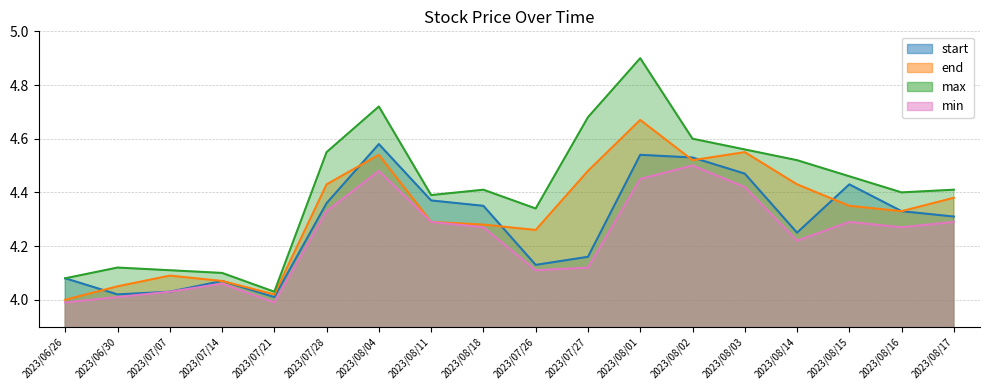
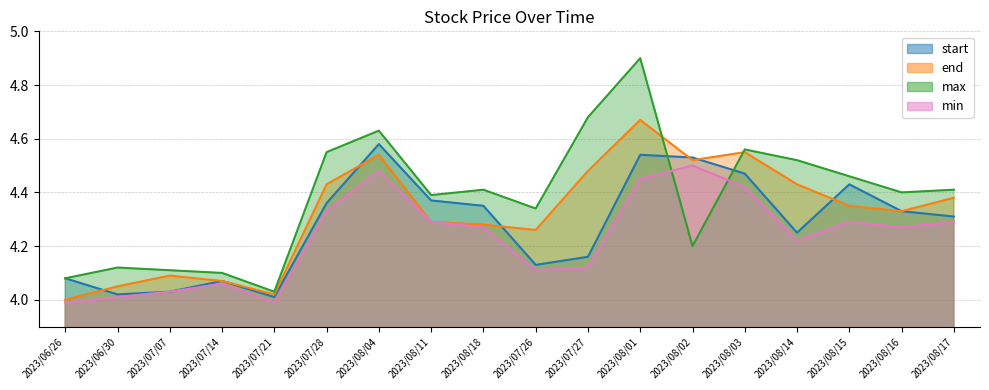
  {
    "start": {
      "2023/06/30": 4.02,
      "2023/07/21": 4.01,
      "2023/07/28": 4.36,
      "2023/08/04": 4.58,
      "2023/08/11": 4.37,
      "2023/08/18": 4.35,
      "2023/07/26": 4.13,
      "2023/07/27": 4.16,
      "2023/08/01": 4.54,
      "2023/08/02": 4.53,
      "2023/08/03": 4.47,
      "2023/08/14": 4.25,
      "2023/08/15": 4.43,
      "2023/08/17": 4.31
    },
    "end": {
      "2023/06/26": 4.00,
      "2023/06/30": 4.05,
      "2023/07/07": 4.09,
      "2023/07/21": 4.02,
      "2023/07/28": 4.43,
      "2023/08/04": 4.54,
      "2023/08/18": 4.28,
      "2023/07/26": 4.26,
      "2023/07/27": 4.48,
      "2023/08/01": 4.67,
      "2023/08/02": 4.52,
      "2023/08/03": 4.55,
      "2023/08/14": 4.43,
      "2023/08/15": 4.35,
      "2023/08/17": 4.38
    },
    "max": {
      "2023/06/30": 4.12,
      "2023/07/07": 4.11,
      "2023/07/14": 4.10,
      "2023/07/21": 4.03,
      "2023/07/28": 4.55,
-     "2023/08/04": 4.72,
+     "2023/08/04": 4.63,
      "2023/08/11": 4.39,
      "2023/08/18": 4.41,
      "2023/07/26": 4.34,
      "2023/07/27": 4.68,
      "2023/08/01": 4.90,
-     "2023/08/02": 4.6,
+     "2023/08/02": 4.2,
      "2023/08/03": 4.56,
      "2023/08/14": 4.52,
      "2023/08/15": 4.46,
      "2023/08/16": 4.40,
      "2023/08/17": 4.41
    },
    "min": {
      "2023/06/26": 3.99,
      "2023/06/30": 4.01,
      "2023/07/14": 4.06,
      "2023/07/21": 3.99,
      "2023/07/28": 4.33,
      "2023/08/04": 4.48,
      "2023/08/18": 4.27,
      "2023/07/26": 4.11,
      "2023/07/27": 4.12,
      "2023/08/01": 4.45,
      "2023/08/02": 4.50,
      "2023/08/03": 4.42,
      "2023/08/14": 4.22,
      "2023/08/15": 4.29,
      "2023/08/16": 4.27,
      "2023/08/17": 4.29
    }
  }
